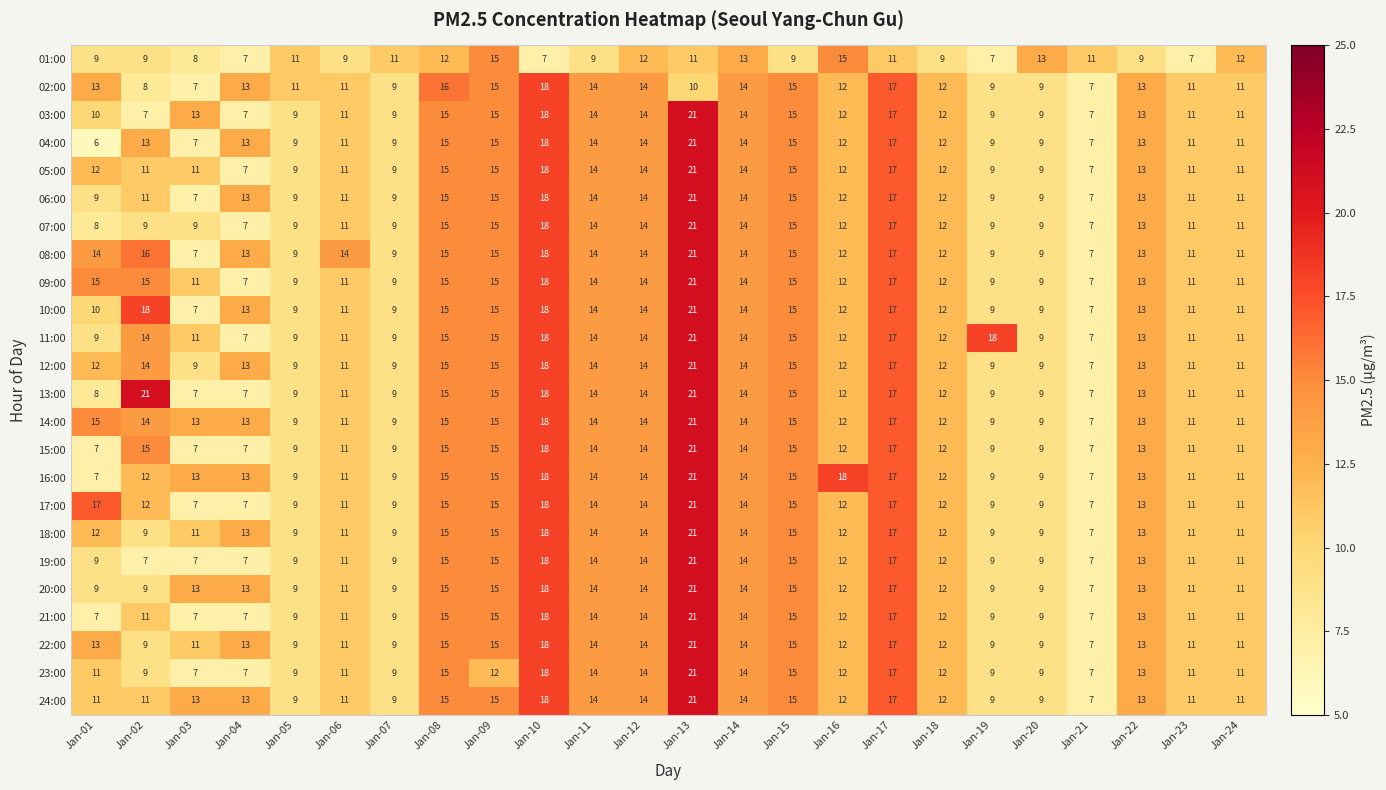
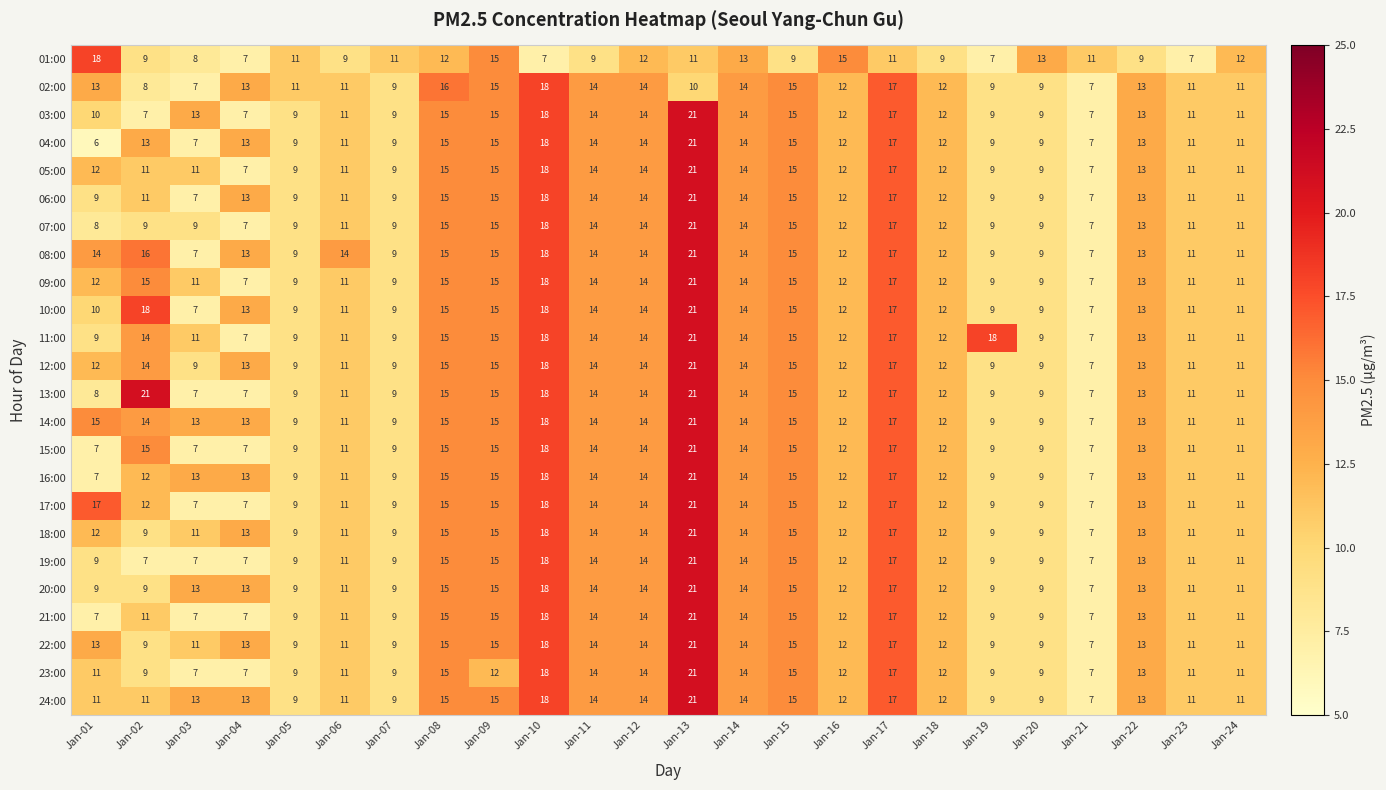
  {
    "01:00": {
-     "Jan-01": 9,
+     "Jan-01": 18,
      "Jan-02": 9,
      "Jan-03": 8,
      "Jan-04": 7,
      "Jan-05": 11,
      "Jan-06": 9,
      "Jan-07": 11,
      "Jan-08": 12,
      "Jan-09": 15,
      "Jan-10": 7,
      "Jan-11": 9,
      "Jan-12": 12,
      "Jan-13": 11,
      "Jan-14": 13,
      "Jan-15": 9,
      "Jan-16": 15,
      "Jan-17": 11,
      "Jan-18": 9,
      "Jan-19": 7,
      "Jan-20": 13,
      "Jan-21": 11,
      "Jan-22": 9,
      "Jan-23": 7,
      "Jan-24": 12
    },
    "09:00": {
-     "Jan-01": 15,
+     "Jan-01": 12,
      "Jan-02": 15,
      "Jan-03": 11,
      "Jan-04": 7,
      "Jan-05": 9,
      "Jan-06": 11,
      "Jan-07": 9,
      "Jan-08": 15,
      "Jan-09": 15,
      "Jan-10": 18,
      "Jan-11": 14,
      "Jan-12": 14,
      "Jan-13": 21,
      "Jan-14": 14,
      "Jan-15": 15,
      "Jan-16": 12,
      "Jan-17": 17,
      "Jan-18": 12,
      "Jan-19": 9,
      "Jan-20": 9,
      "Jan-21": 7,
      "Jan-22": 13,
      "Jan-23": 11,
      "Jan-24": 11
    },
    "16:00": {
      "Jan-01": 7,
      "Jan-02": 12,
      "Jan-03": 13,
      "Jan-04": 13,
      "Jan-05": 9,
      "Jan-06": 11,
      "Jan-07": 9,
      "Jan-08": 15,
      "Jan-09": 15,
      "Jan-10": 18,
      "Jan-11": 14,
      "Jan-12": 14,
      "Jan-13": 21,
      "Jan-14": 14,
      "Jan-15": 15,
-     "Jan-16": 18,
+     "Jan-16": 12,
      "Jan-17": 17,
      "Jan-18": 12,
      "Jan-19": 9,
      "Jan-20": 9,
      "Jan-21": 7,
      "Jan-22": 13,
      "Jan-23": 11,
      "Jan-24": 11
    }
  }
